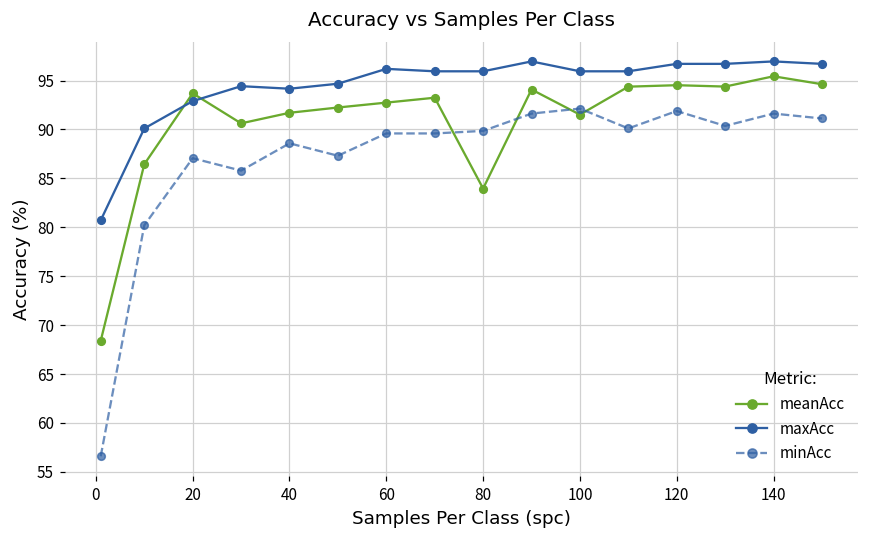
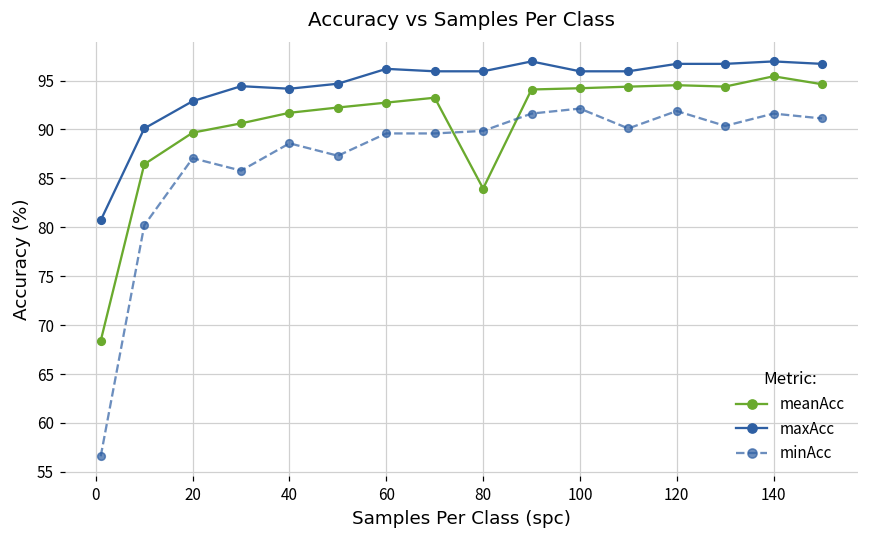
  {
    "meanAcc": {
-     "20": 94,
+     "20": 90,
      "40": 92,
      "60": 93,
      "80": 84,
-     "100": 92,
+     "100": 94,
      "120": 95,
      "140": 95
    }
  }
